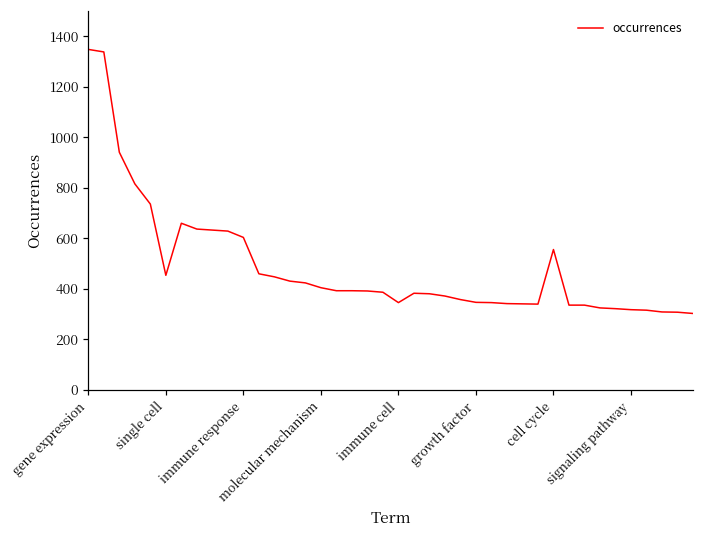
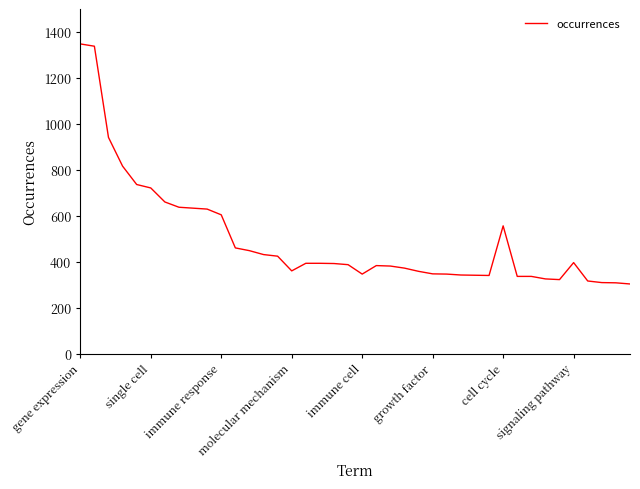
  {
    "gene expression": 1350,
-   "single cell": 450,
+   "single cell": 720,
    "immune response": 600,
-   "molecular mechanism": 410,
+   "molecular mechanism": 360,
    "immune cell": 350,
    "growth factor": 350,
    "cell cycle": 560,
-   "signaling pathway": 320
+   "signaling pathway": 400
  }
